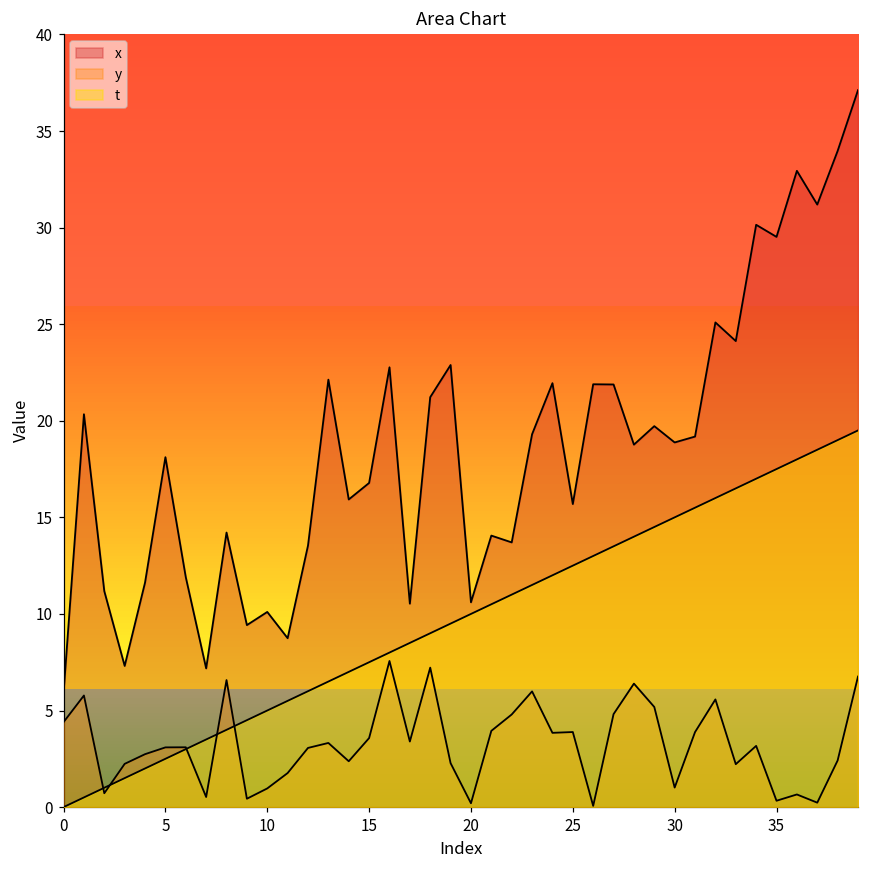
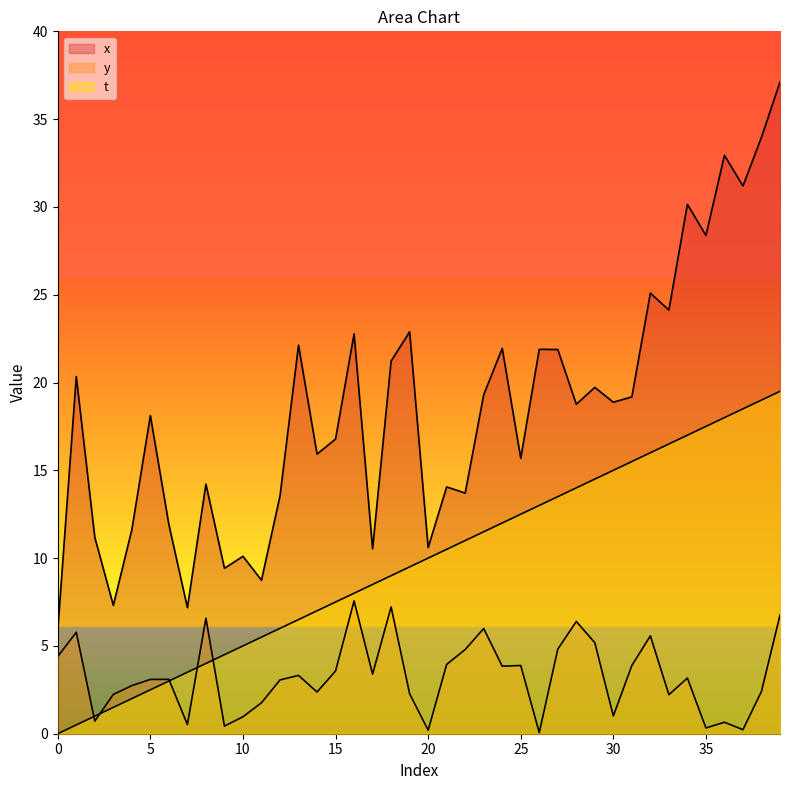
  {
    "x": {
      "0": 5.9,
      "5": 18.1,
      "10": 10.1,
      "15": 16.8,
      "20": 10.6,
      "25": 15.7,
      "30": 18.9,
-     "35": 29.5
+     "35": 28.4
    }
  }
